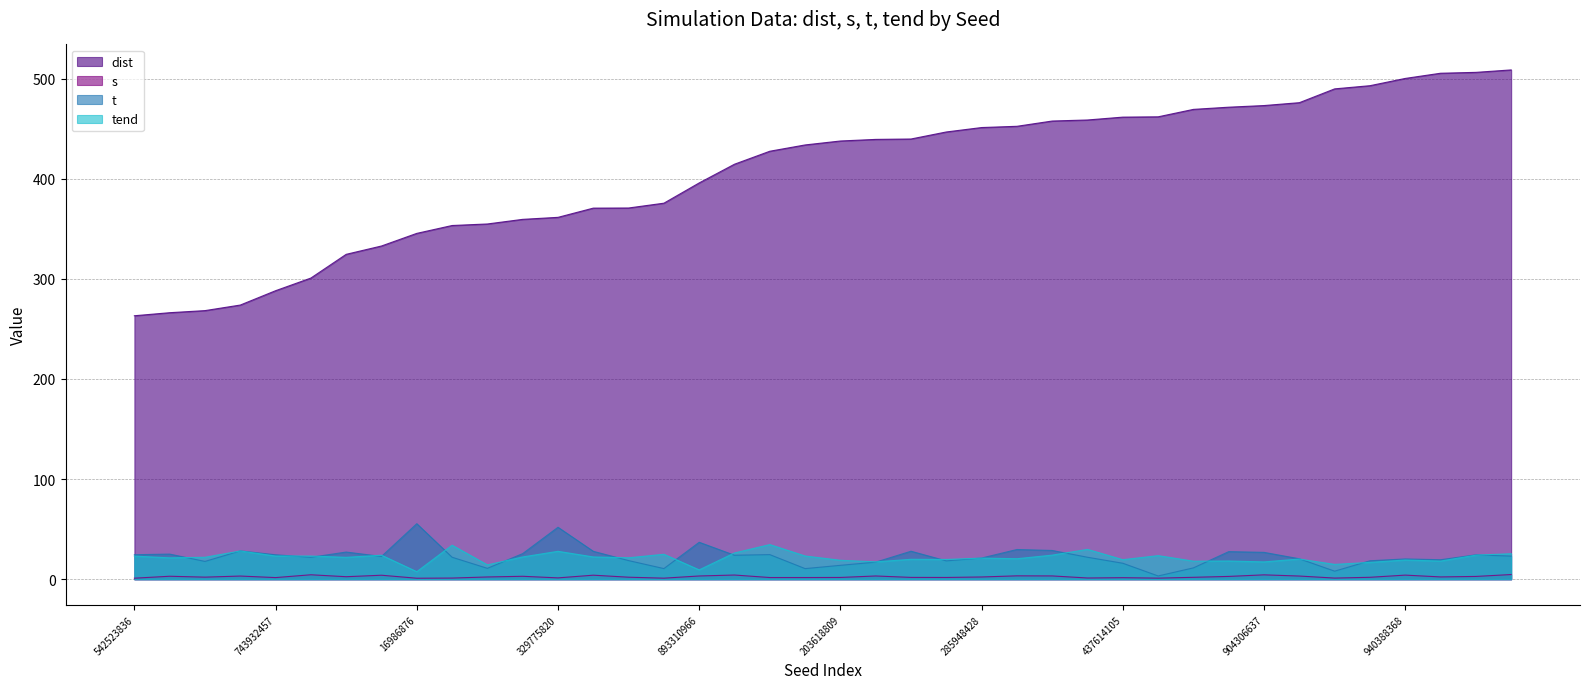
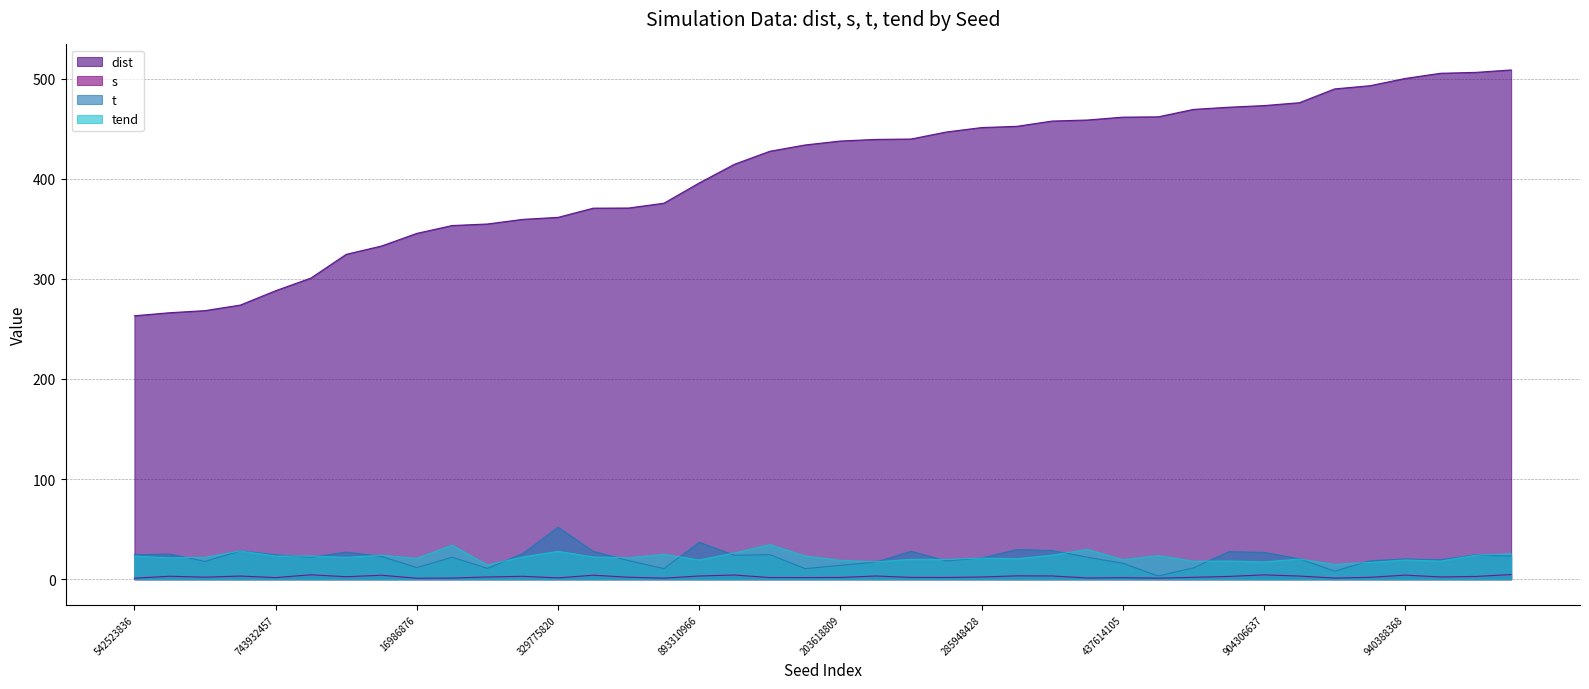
  {
    "t": {
-     "16986876": 55,
+     "16986876": 12,
      "329775820": 52,
      "893310966": 37,
      "203618809": 14,
      "437614105": 16,
      "904306637": 27
    },
    "tend": {
-     "16986876": 8,
+     "16986876": 21,
      "329775820": 28,
-     "893310966": 9,
+     "893310966": 19,
      "203618809": 19,
      "437614105": 20,
      "904306637": 17
    }
  }
